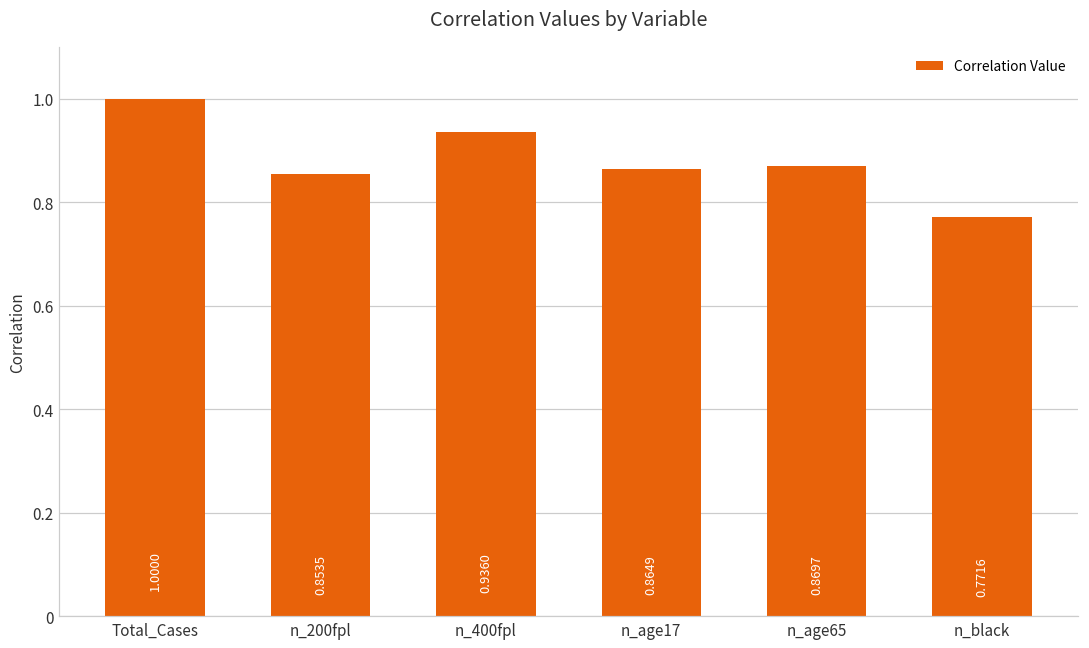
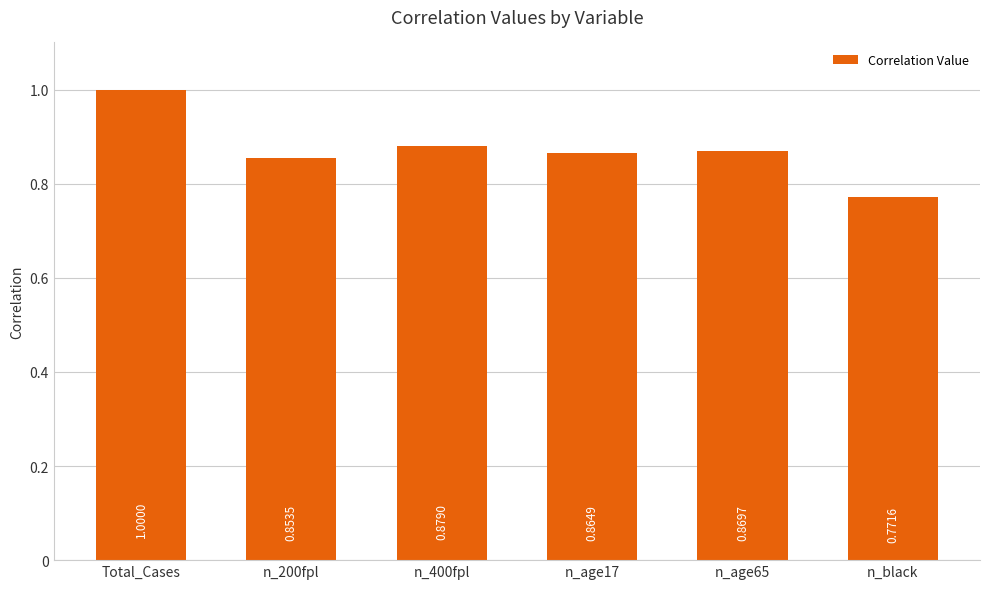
  {
    "Total_Cases": 1.0000,
    "n_200fpl": 0.8535,
-   "n_400fpl": 0.9360,
+   "n_400fpl": 0.8790,
    "n_age17": 0.8649,
    "n_age65": 0.8697,
    "n_black": 0.7716
  }
